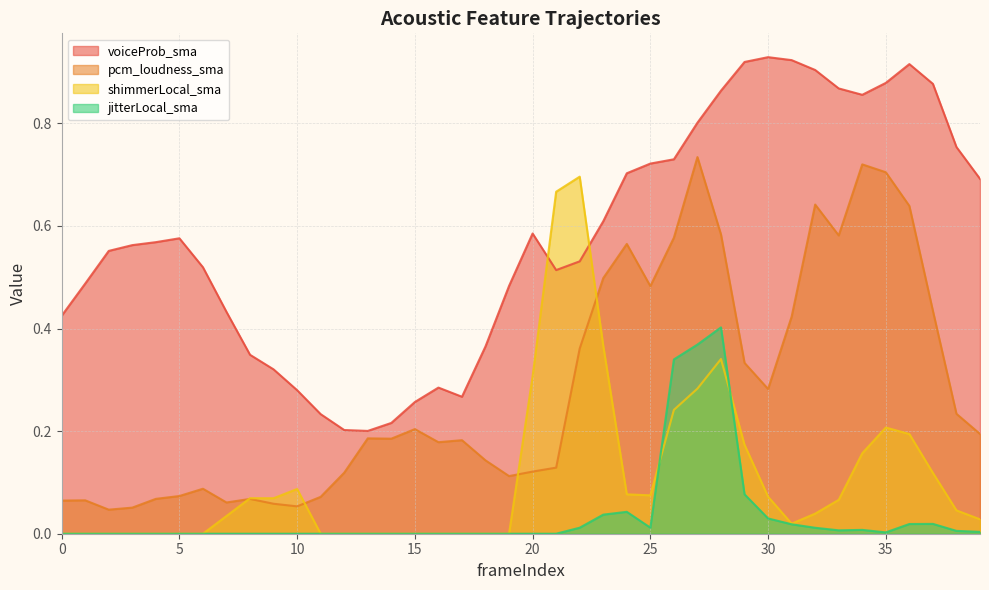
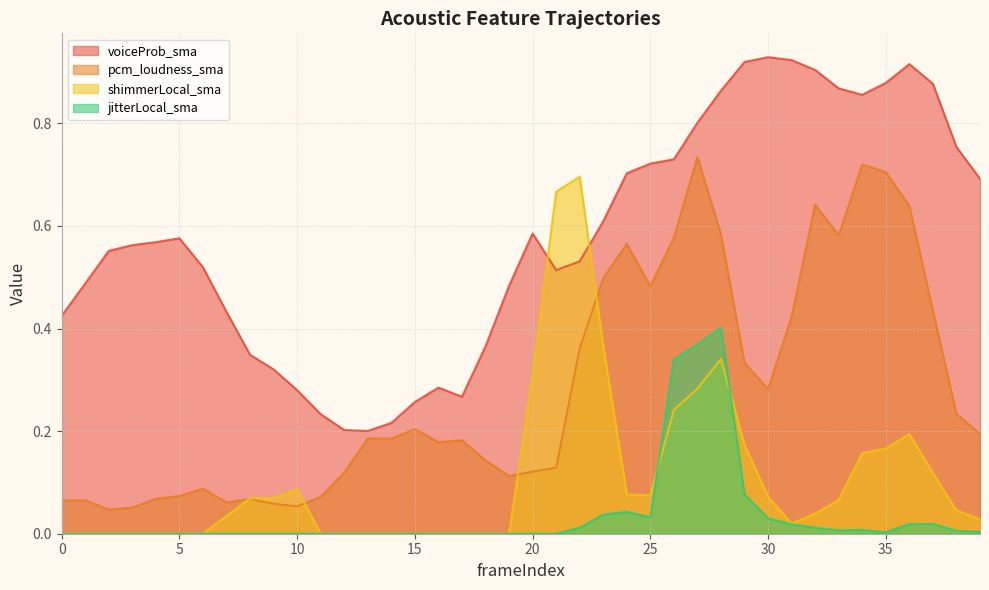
  {
    "shimmerLocal_sma": {
      "10": 0.09,
      "20": 0.31,
      "25": 0.07,
      "30": 0.07,
-     "35": 0.21
+     "35": 0.17
    },
    "jitterLocal_sma": {
      "10": 0.00,
      "20": 0.00,
-     "25": 0.01,
+     "25": 0.03,
      "30": 0.03,
      "35": 0.00
    }
  }
